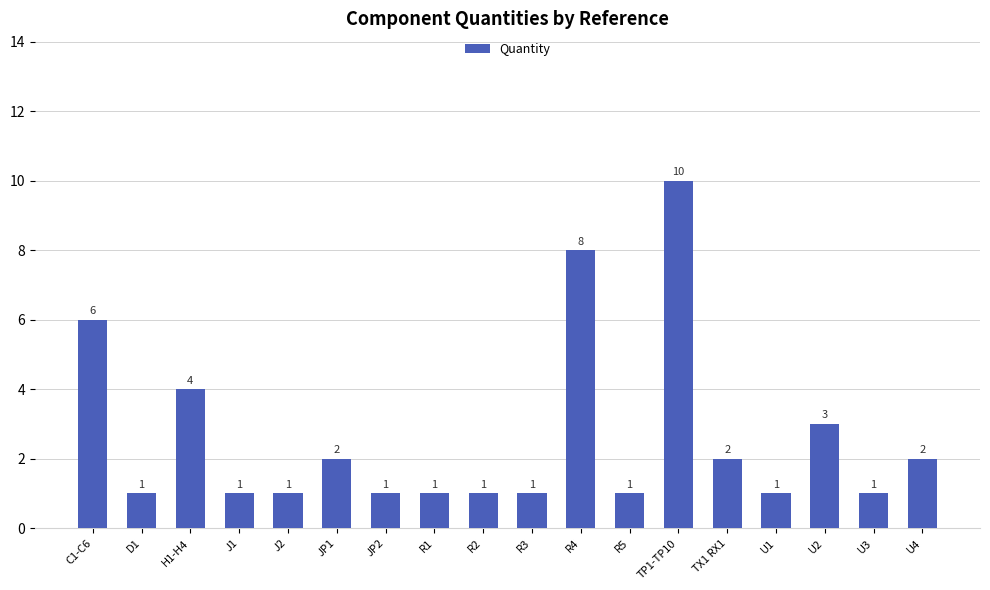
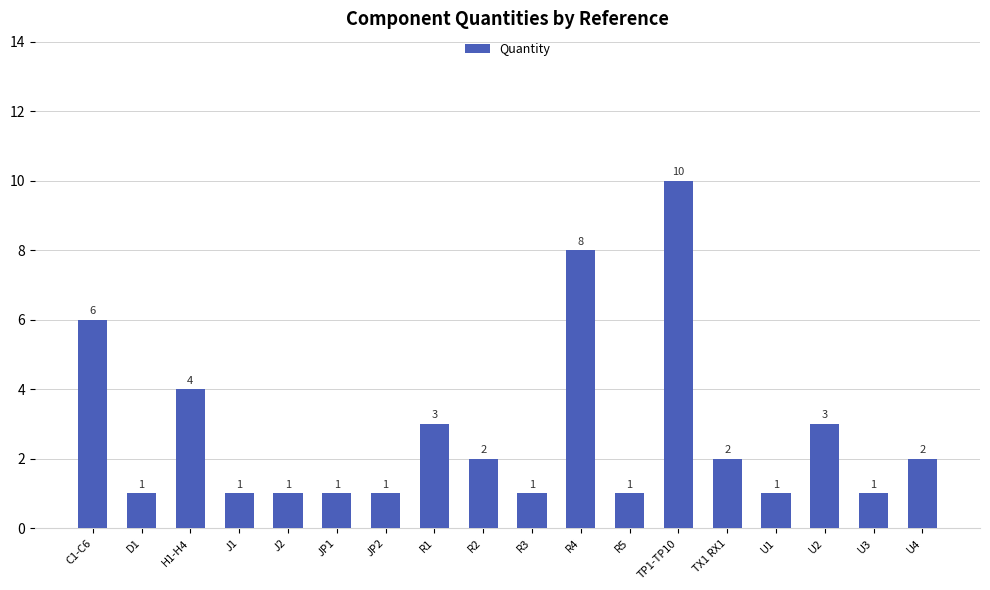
  {
    "C1-C6": 6,
    "D1": 1,
    "H1-H4": 4,
    "J1": 1,
    "J2": 1,
-   "JP1": 2,
+   "JP1": 1,
    "JP2": 1,
-   "R1": 1,
-   "R2": 1,
+   "R1": 3,
+   "R2": 2,
    "R3": 1,
    "R4": 8,
    "R5": 1,
    "TP1-TP10": 10,
    "TX1 RX1": 2,
    "U1": 1,
    "U2": 3,
    "U3": 1,
    "U4": 2
  }
